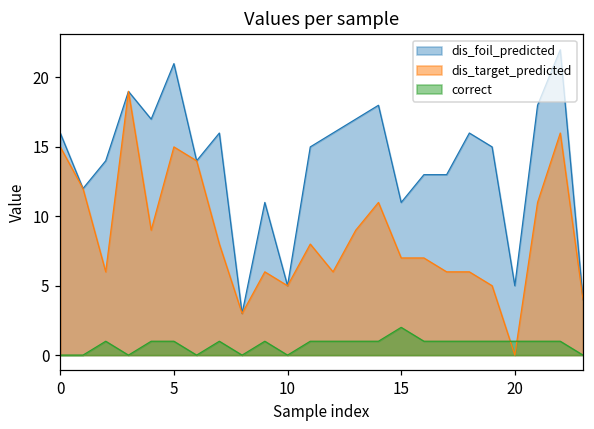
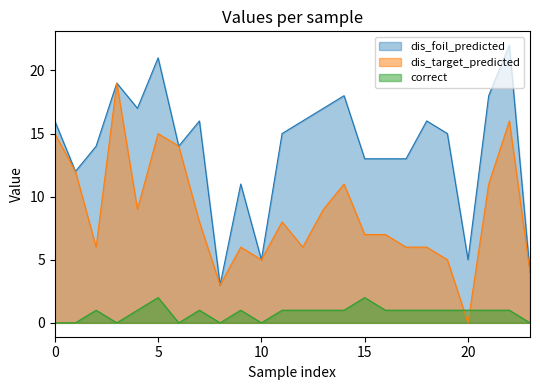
  {
    "dis_foil_predicted": {
      "0": 16,
      "5": 21,
-     "15": 11,
+     "15": 13,
      "20": 5
    },
    "dis_target_predicted": {
      "0": 15,
      "5": 15,
      "15": 7,
      "20": 0
    },
    "correct": {
      "0": 0,
-     "5": 1,
+     "5": 2,
      "10": 0,
      "15": 2,
      "20": 1
    }
  }
